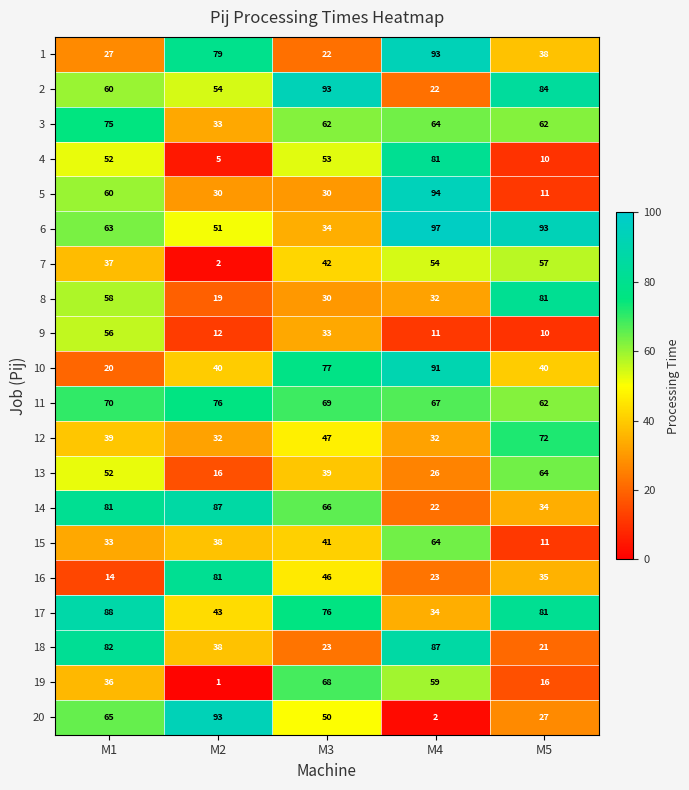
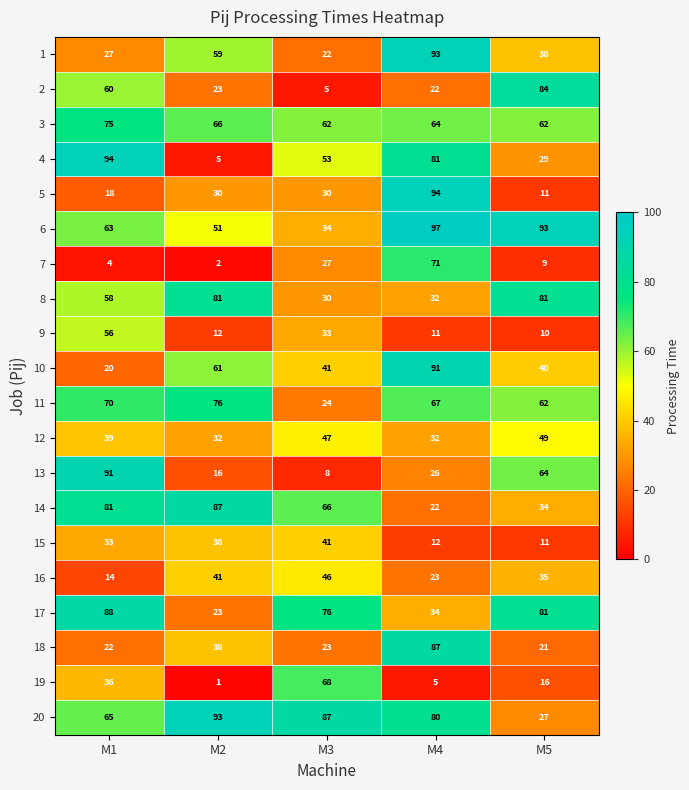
  {
    "1": {
      "M1": 27,
-     "M2": 79,
+     "M2": 59,
      "M3": 22,
      "M4": 93,
      "M5": 38
    },
    "2": {
      "M1": 60,
-     "M2": 54,
-     "M3": 93,
+     "M2": 23,
+     "M3": 5,
      "M4": 22,
      "M5": 84
    },
    "3": {
      "M1": 75,
-     "M2": 33,
+     "M2": 66,
      "M3": 62,
      "M4": 64,
      "M5": 62
    },
    "4": {
-     "M1": 52,
+     "M1": 94,
      "M2": 5,
      "M3": 53,
      "M4": 81,
-     "M5": 10
+     "M5": 29
    },
    "5": {
-     "M1": 60,
+     "M1": 18,
      "M2": 30,
      "M3": 30,
      "M4": 94,
      "M5": 11
    },
    "6": {
      "M1": 63,
      "M2": 51,
      "M3": 34,
      "M4": 97,
      "M5": 93
    },
    "7": {
-     "M1": 37,
+     "M1": 4,
      "M2": 2,
-     "M3": 42,
-     "M4": 54,
-     "M5": 57
+     "M3": 27,
+     "M4": 71,
+     "M5": 9
    },
    "8": {
      "M1": 58,
-     "M2": 19,
+     "M2": 81,
      "M3": 30,
      "M4": 32,
      "M5": 81
    },
    "9": {
      "M1": 56,
      "M2": 12,
      "M3": 33,
      "M4": 11,
      "M5": 10
    },
    "10": {
      "M1": 20,
-     "M2": 40,
-     "M3": 77,
+     "M2": 61,
+     "M3": 41,
      "M4": 91,
      "M5": 40
    },
    "11": {
      "M1": 70,
      "M2": 76,
-     "M3": 69,
+     "M3": 24,
      "M4": 67,
      "M5": 62
    },
    "12": {
      "M1": 39,
      "M2": 32,
      "M3": 47,
      "M4": 32,
-     "M5": 72
+     "M5": 49
    },
    "13": {
-     "M1": 52,
+     "M1": 91,
      "M2": 16,
-     "M3": 39,
+     "M3": 8,
      "M4": 26,
      "M5": 64
    },
    "14": {
      "M1": 81,
      "M2": 87,
      "M3": 66,
      "M4": 22,
      "M5": 34
    },
    "15": {
      "M1": 33,
      "M2": 38,
      "M3": 41,
-     "M4": 64,
+     "M4": 12,
      "M5": 11
    },
    "16": {
      "M1": 14,
-     "M2": 81,
+     "M2": 41,
      "M3": 46,
      "M4": 23,
      "M5": 35
    },
    "17": {
      "M1": 88,
-     "M2": 43,
+     "M2": 23,
      "M3": 76,
      "M4": 34,
      "M5": 81
    },
    "18": {
-     "M1": 82,
+     "M1": 22,
      "M2": 38,
      "M3": 23,
      "M4": 87,
      "M5": 21
    },
    "19": {
      "M1": 36,
      "M2": 1,
      "M3": 68,
-     "M4": 59,
+     "M4": 5,
      "M5": 16
    },
    "20": {
      "M1": 65,
      "M2": 93,
-     "M3": 50,
-     "M4": 2,
+     "M3": 87,
+     "M4": 80,
      "M5": 27
    }
  }
